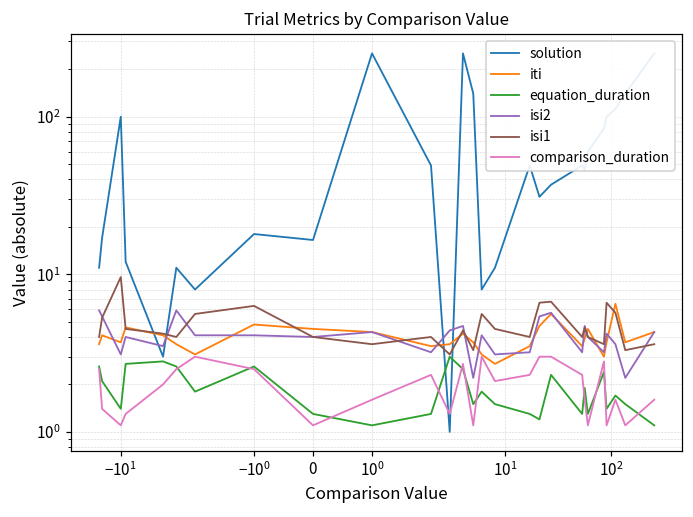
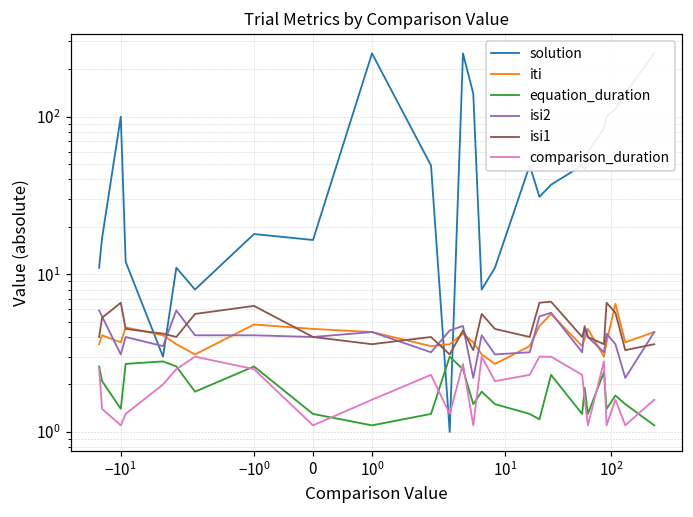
  {
    "solution": {
      "-10^1": 100,
      "-10^0": 18,
      "0": 17,
      "10^0": 250
    },
    "iti": {
      "-10^1": 3.7,
      "-10^0": 4.8,
      "0": 4.5
    },
    "equation_duration": {
      "-10^1": 1.4,
      "0": 1.3,
      "10^0": 1.1
    },
    "isi2": {
      "-10^1": 3,
      "-10^0": 4
    },
    "isi1": {
-     "-10^1": 10,
+     "-10^1": 7,
      "-10^0": 6,
      "10^0": 3.6
    },
    "comparison_duration": {
      "-10^1": 1.1,
      "0": 1.1,
      "10^0": 1.6
    }
  }
